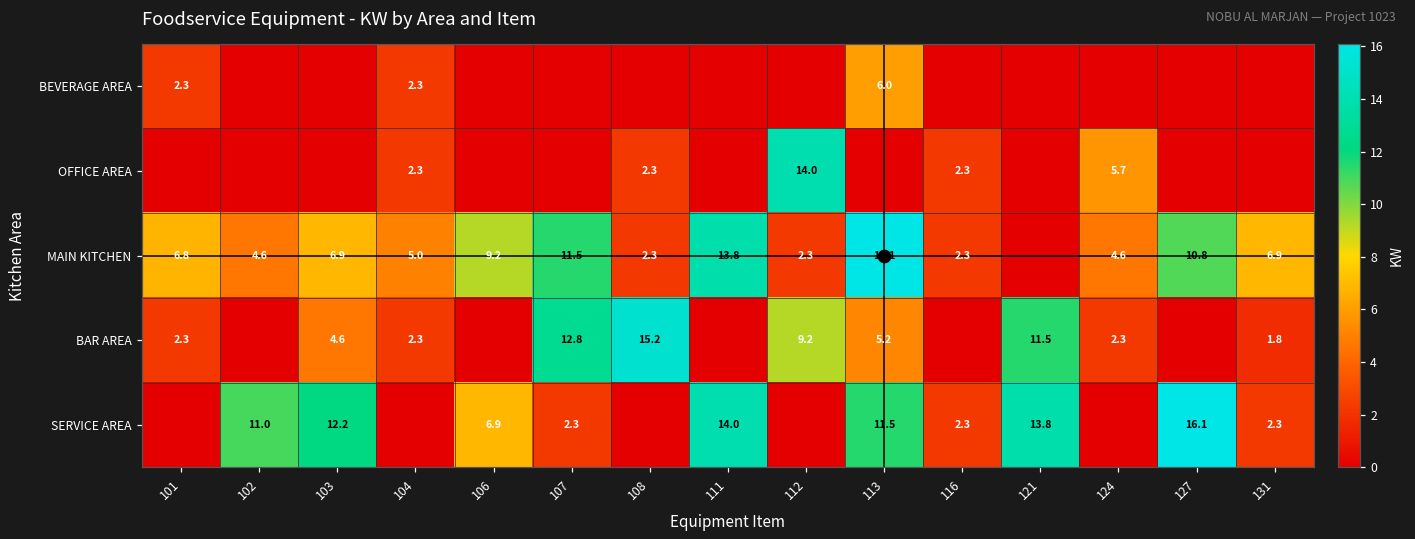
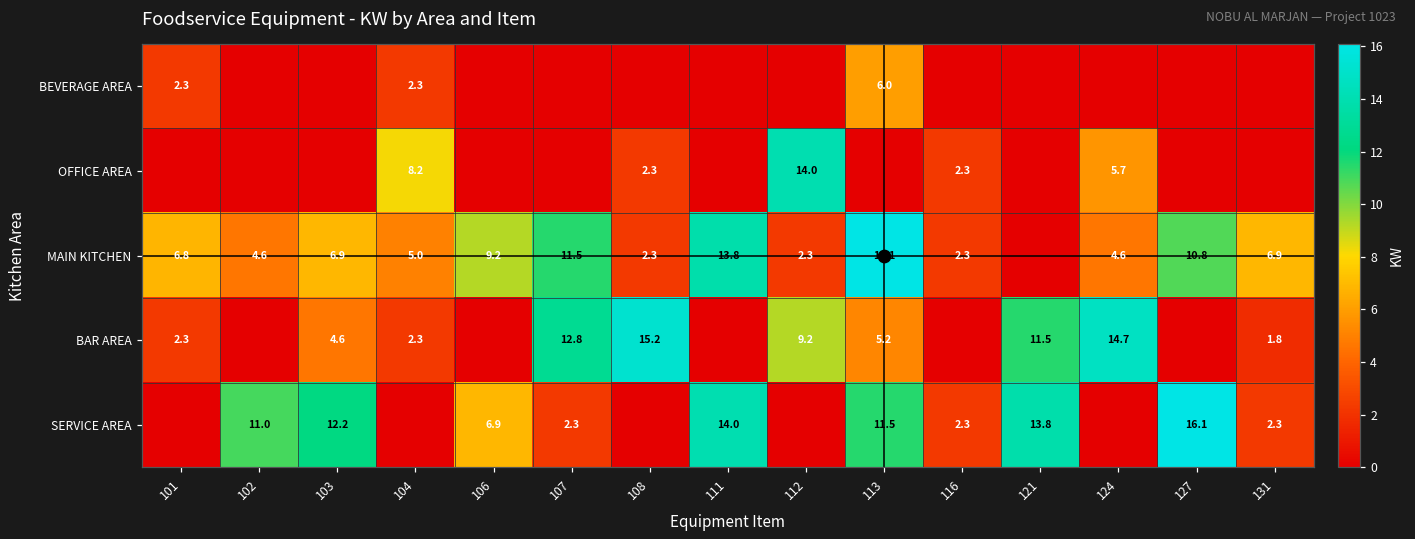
  {
    "BEVERAGE AREA": {
      "101": 2.3,
      "104": 2.3,
      "113": 6.0
    },
    "OFFICE AREA": {
-     "104": 2.3,
+     "104": 8.2,
      "108": 2.3,
      "112": 14.0,
      "116": 2.3,
      "124": 5.7
    },
    "MAIN KITCHEN": {
      "101": 6.8,
      "102": 4.6,
      "103": 6.9,
      "104": 5.0,
      "106": 9.2,
      "107": 11.5,
      "108": 2.3,
      "111": 13.8,
      "112": 2.3,
      "116": 2.3,
      "124": 4.6,
      "127": 10.8,
      "131": 6.9
    },
    "BAR AREA": {
      "101": 2.3,
      "103": 4.6,
      "104": 2.3,
      "107": 12.8,
      "108": 15.2,
      "112": 9.2,
      "113": 5.2,
      "121": 11.5,
-     "124": 2.3,
+     "124": 14.7,
      "131": 1.8
    },
    "SERVICE AREA": {
      "102": 11.0,
      "103": 12.2,
      "106": 6.9,
      "107": 2.3,
      "111": 14.0,
      "113": 11.5,
      "116": 2.3,
      "121": 13.8,
      "127": 16.1,
      "131": 2.3
    }
  }
